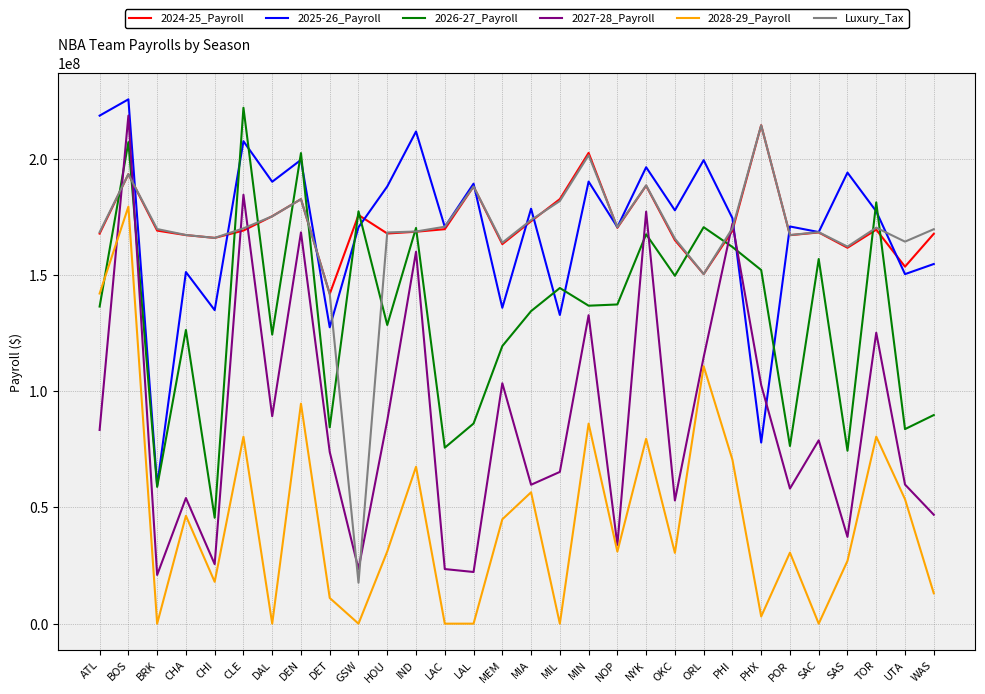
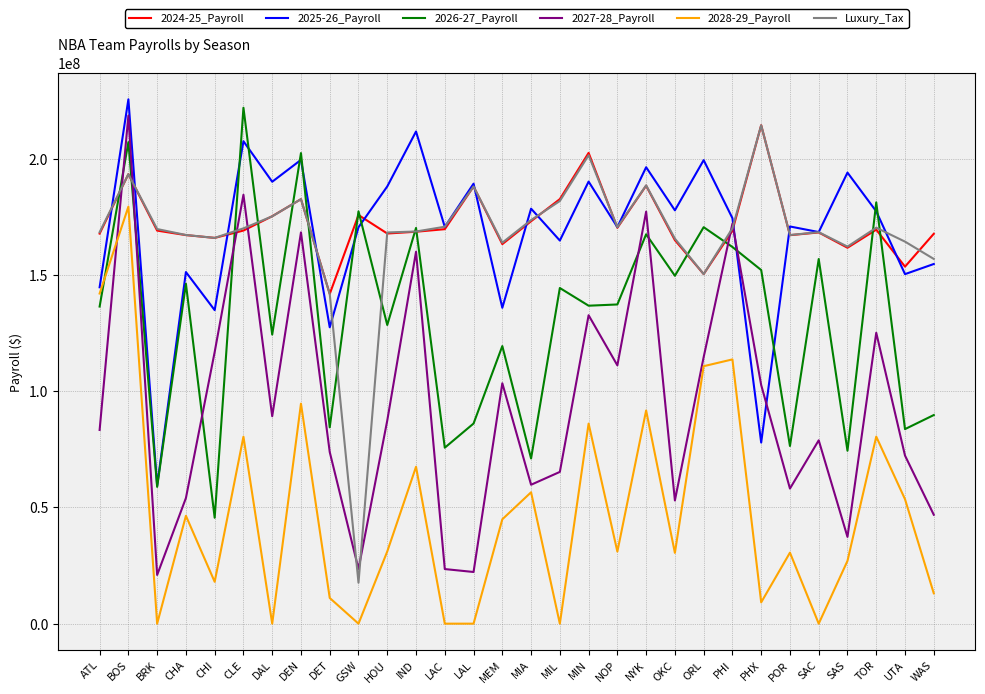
  {
    "2024-25_Payroll": {
      "GSW": 176000000,
      "UTA": 154000000,
      "WAS": 168000000
    },
    "2025-26_Payroll": {
-     "ATL": 219000000,
+     "ATL": 145000000,
      "BOS": 226000000,
      "CHA": 151000000,
      "CHI": 135000000,
      "CLE": 208000000,
      "DAL": 190000000,
      "DEN": 199000000,
      "DET": 127000000,
      "GSW": 171000000,
      "HOU": 188000000,
      "IND": 212000000,
      "LAL": 189000000,
      "MEM": 136000000,
      "MIA": 178000000,
-     "MIL": 133000000,
+     "MIL": 165000000,
      "MIN": 190000000,
      "NYK": 196000000,
      "OKC": 178000000,
      "ORL": 199000000,
      "PHI": 174000000,
      "PHX": 78000000,
      "POR": 171000000,
      "SAS": 194000000,
      "TOR": 177000000,
      "UTA": 150000000,
      "WAS": 155000000
    },
    "2026-27_Payroll": {
      "ATL": 136000000,
      "BOS": 207000000,
-     "CHA": 126000000,
+     "CHA": 146000000,
      "CHI": 46000000,
      "CLE": 222000000,
      "DAL": 124000000,
      "DEN": 202000000,
      "DET": 84000000,
      "GSW": 177000000,
      "HOU": 128000000,
      "IND": 170000000,
      "LAC": 76000000,
      "LAL": 86000000,
      "MEM": 119000000,
-     "MIA": 134000000,
+     "MIA": 71000000,
      "MIL": 144000000,
      "MIN": 137000000,
      "NOP": 137000000,
      "NYK": 167000000,
      "OKC": 150000000,
      "ORL": 171000000,
      "PHI": 162000000,
      "PHX": 152000000,
      "POR": 76000000,
      "SAC": 157000000,
      "SAS": 74000000,
      "TOR": 181000000,
      "UTA": 84000000,
      "WAS": 90000000
    },
    "2027-28_Payroll": {
      "ATL": 83000000,
      "BOS": 219000000,
      "BRK": 21000000,
      "CHA": 54000000,
-     "CHI": 26000000,
+     "CHI": 117000000,
      "CLE": 184000000,
      "DAL": 89000000,
      "DEN": 168000000,
      "DET": 74000000,
      "GSW": 24000000,
      "HOU": 87000000,
      "IND": 160000000,
      "LAC": 23000000,
      "LAL": 22000000,
      "MEM": 103000000,
      "MIA": 60000000,
      "MIL": 65000000,
      "MIN": 133000000,
-     "NOP": 34000000,
+     "NOP": 111000000,
      "NYK": 177000000,
      "OKC": 53000000,
      "ORL": 115000000,
      "PHI": 172000000,
      "PHX": 103000000,
      "POR": 58000000,
      "SAC": 79000000,
      "SAS": 37000000,
      "TOR": 125000000,
-     "UTA": 60000000,
+     "UTA": 72000000,
      "WAS": 47000000
    },
    "2028-29_Payroll": {
      "ATL": 142000000,
      "BOS": 179000000,
      "BRK": 0,
      "CHA": 46000000,
      "CHI": 18000000,
      "CLE": 80000000,
      "DAL": 0,
      "DEN": 95000000,
      "DET": 11000000,
      "GSW": 0,
      "HOU": 31000000,
      "IND": 67000000,
      "LAC": 0,
      "LAL": 0,
      "MEM": 45000000,
      "MIA": 57000000,
      "MIL": 0,
      "MIN": 86000000,
      "NOP": 31000000,
-     "NYK": 80000000,
+     "NYK": 92000000,
      "OKC": 30000000,
      "ORL": 111000000,
-     "PHI": 71000000,
-     "PHX": 3000000,
+     "PHI": 114000000,
+     "PHX": 9000000,
      "POR": 31000000,
      "SAC": 0,
      "SAS": 27000000,
      "TOR": 80000000,
      "UTA": 54000000,
      "WAS": 13000000
    },
    "Luxury_Tax": {
      "GSW": 18000000,
      "UTA": 164000000,
-     "WAS": 170000000
+     "WAS": 157000000
    }
  }
